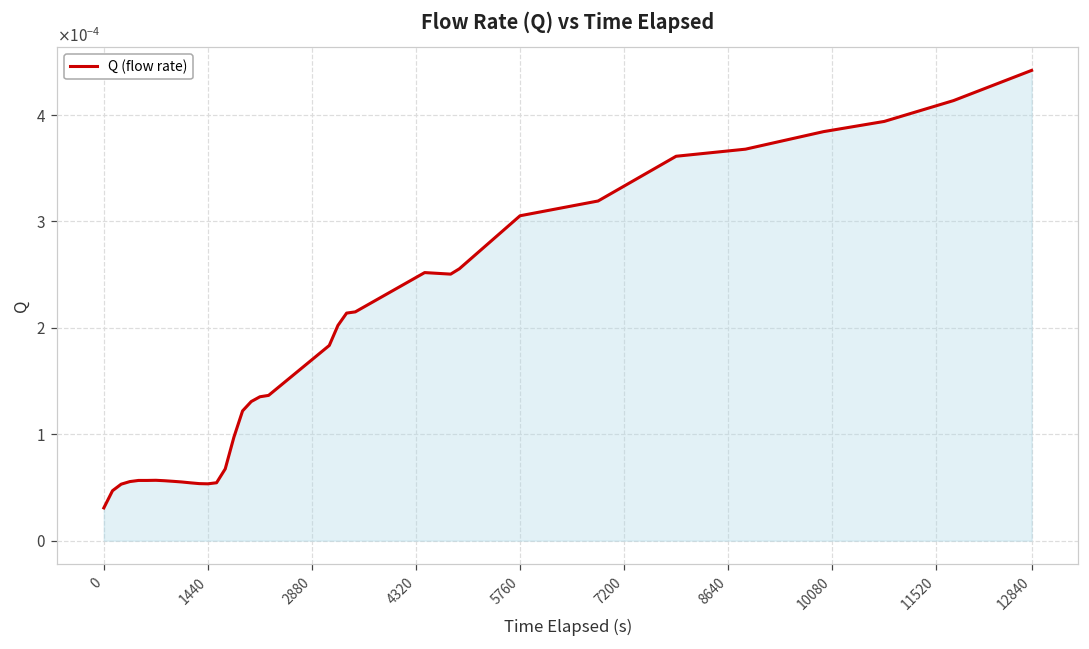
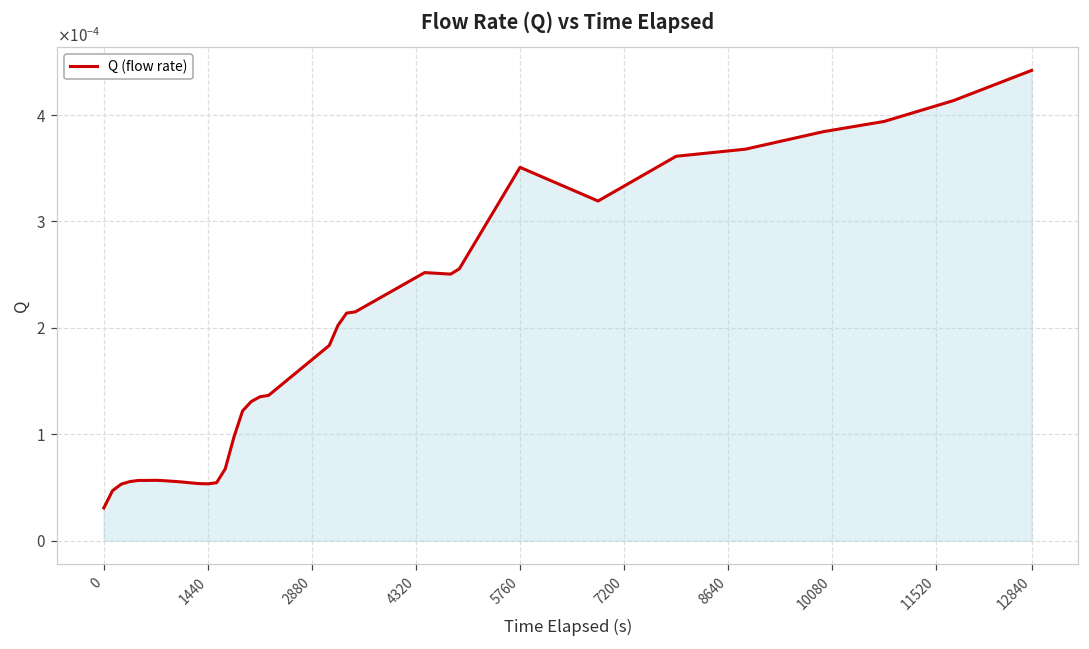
  {
    "0": 0.00003,
    "1440": 0.00005,
-   "5760": 0.00031,
+   "5760": 0.00035,
    "12840": 0.00044
  }
